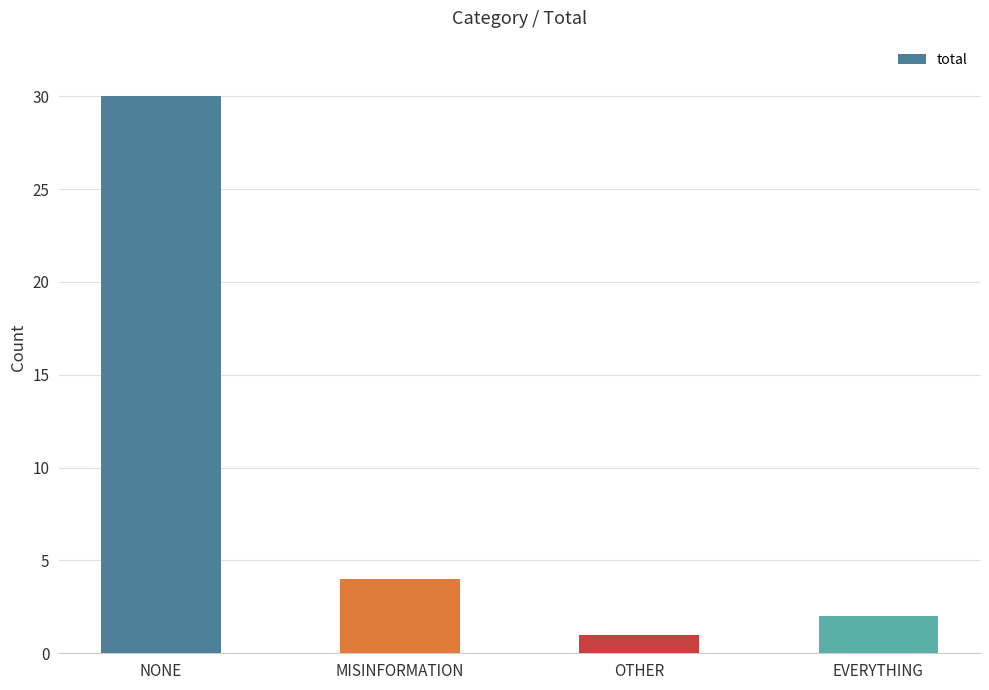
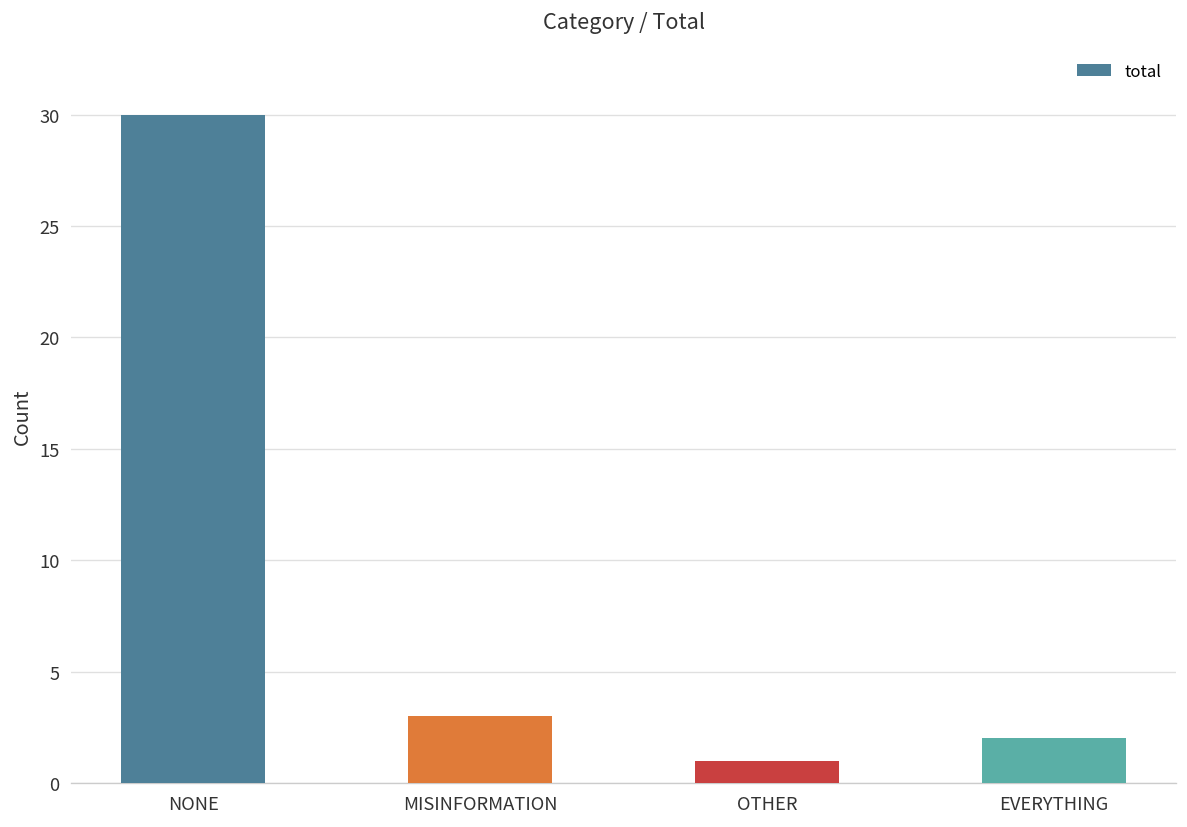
  {
    "NONE": 30,
-   "MISINFORMATION": 4,
+   "MISINFORMATION": 3,
    "OTHER": 1,
    "EVERYTHING": 2
  }
